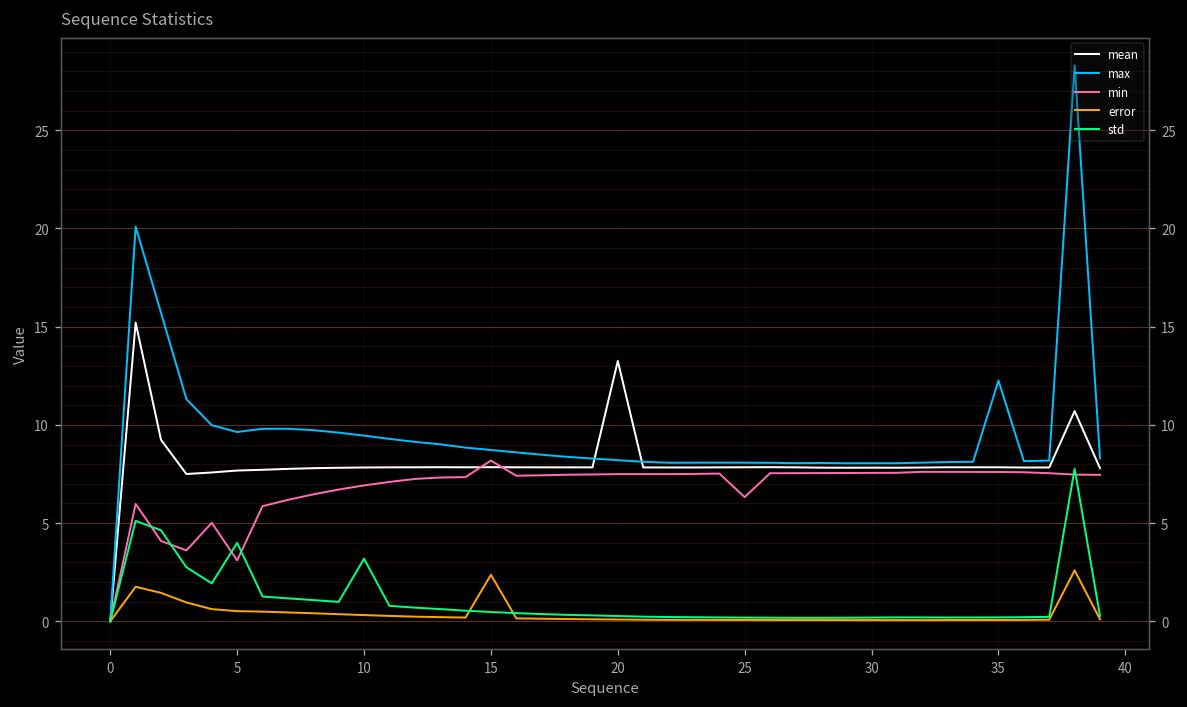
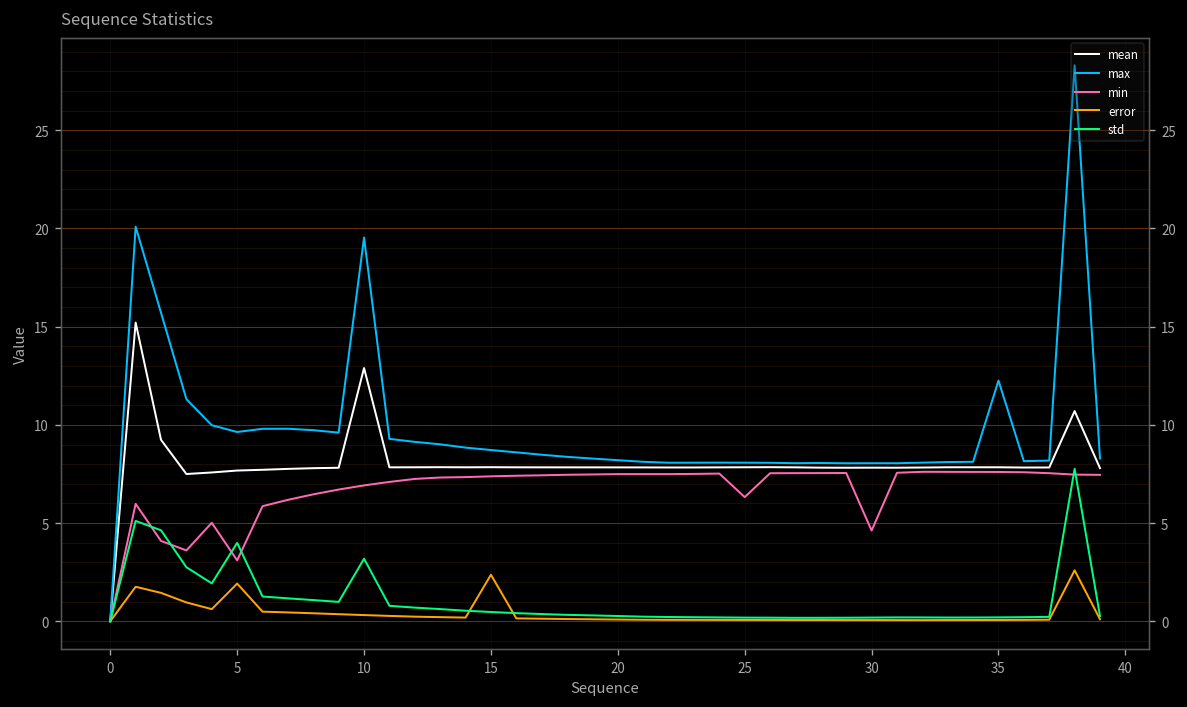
  {
    "mean": {
      "5": 7.7,
-     "10": 7.8,
+     "10": 12.9,
      "15": 7.8,
-     "20": 13.3,
+     "20": 7.8,
      "25": 7.8,
      "30": 7.8,
      "35": 7.8
    },
    "max": {
      "5": 9.6,
-     "10": 9.5,
+     "10": 19.5,
      "15": 8.7,
      "20": 8.2,
      "25": 8.1,
      "30": 8.0,
      "35": 12.3
    },
    "min": {
      "5": 3.1,
      "10": 6.9,
-     "15": 8.2,
+     "15": 7.4,
      "20": 7.5,
      "25": 6.3,
-     "30": 7.6,
+     "30": 4.6,
      "35": 7.6
    },
    "error": {
-     "5": 0.5,
+     "5": 1.9,
      "10": 0.3,
      "15": 2.4,
      "20": 0.1
    },
    "std": {
      "5": 4.0,
      "10": 3.2,
      "15": 0.5,
      "20": 0.3
    }
  }
